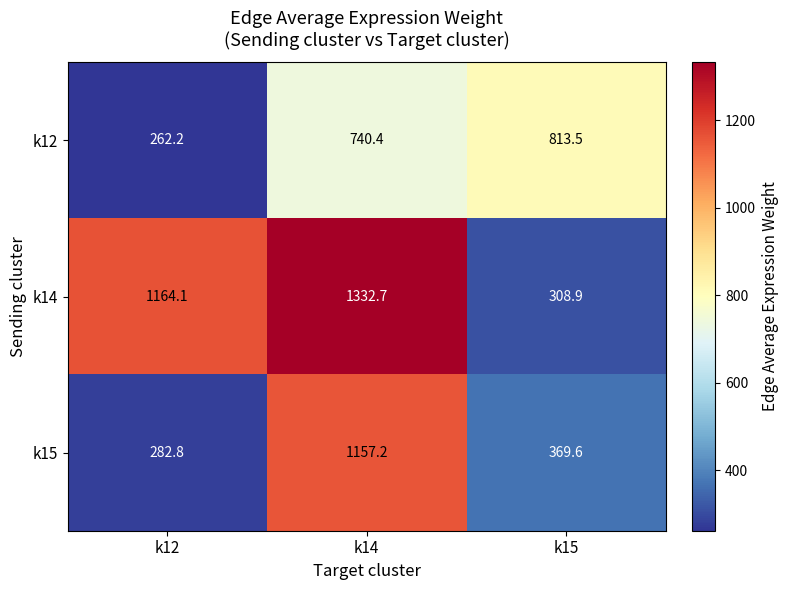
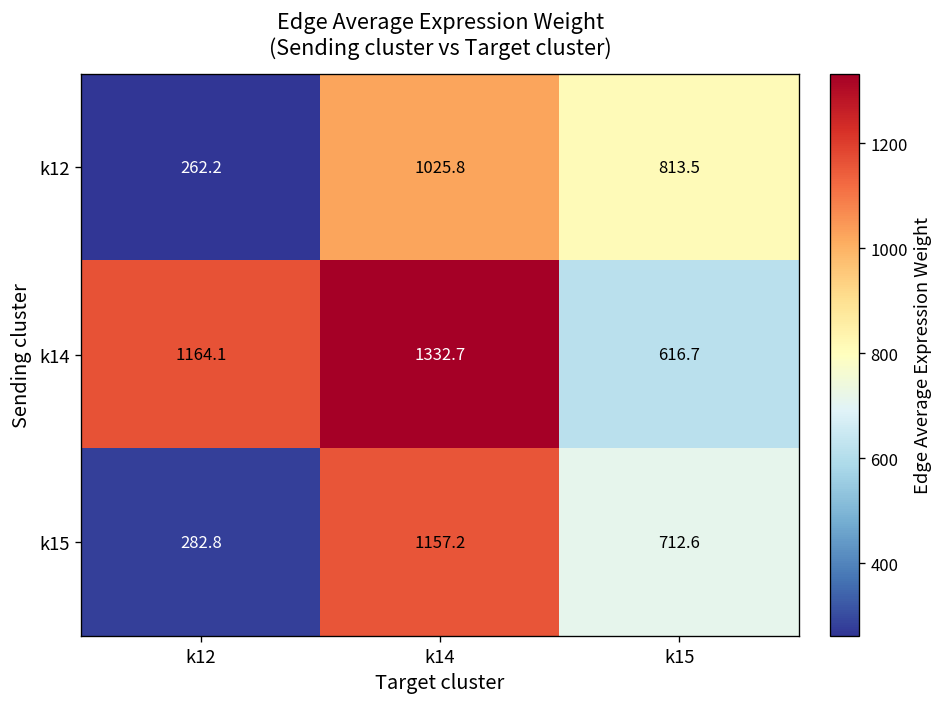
  {
    "k12": {
      "k12": 262.2,
-     "k14": 740.4,
+     "k14": 1025.8,
      "k15": 813.5
    },
    "k14": {
      "k12": 1164.1,
      "k14": 1332.7,
-     "k15": 308.9
+     "k15": 616.7
    },
    "k15": {
      "k12": 282.8,
      "k14": 1157.2,
-     "k15": 369.6
+     "k15": 712.6
    }
  }
